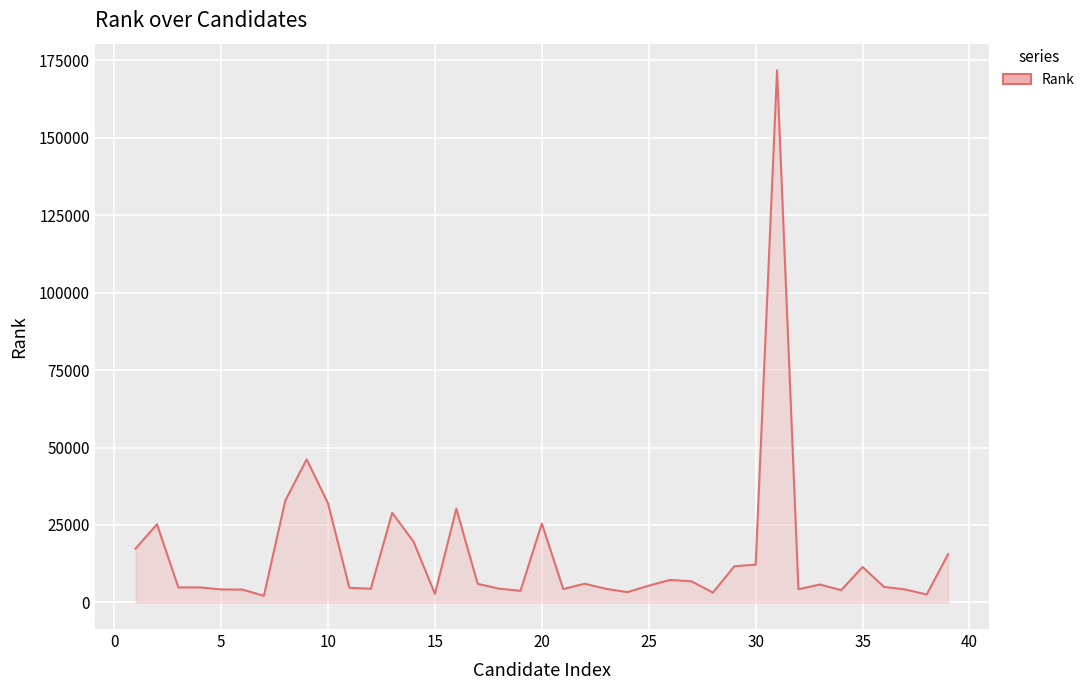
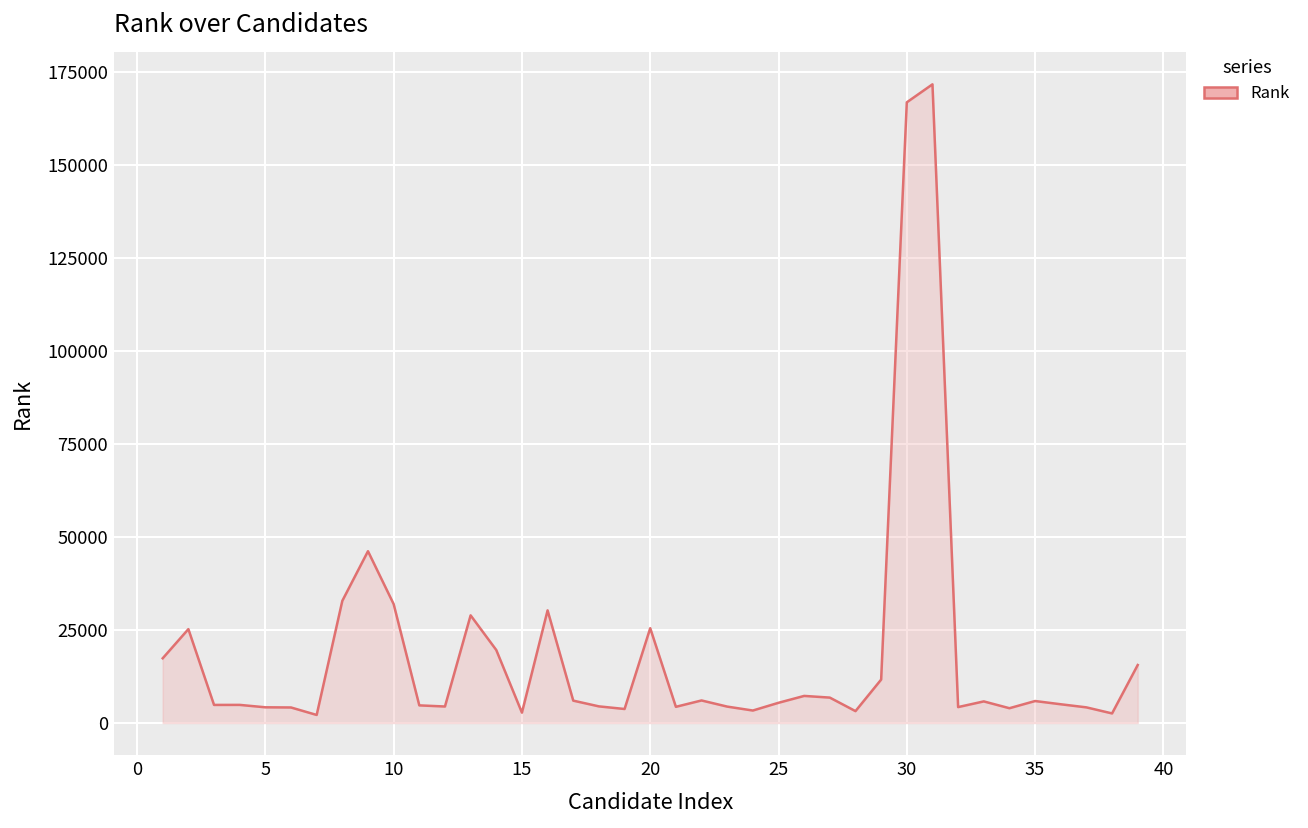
  {
    "5": 4000,
    "10": 32000,
    "15": 3000,
    "20": 25000,
    "25": 5000,
-   "30": 12000,
-   "35": 11000
+   "30": 167000,
+   "35": 6000
  }
